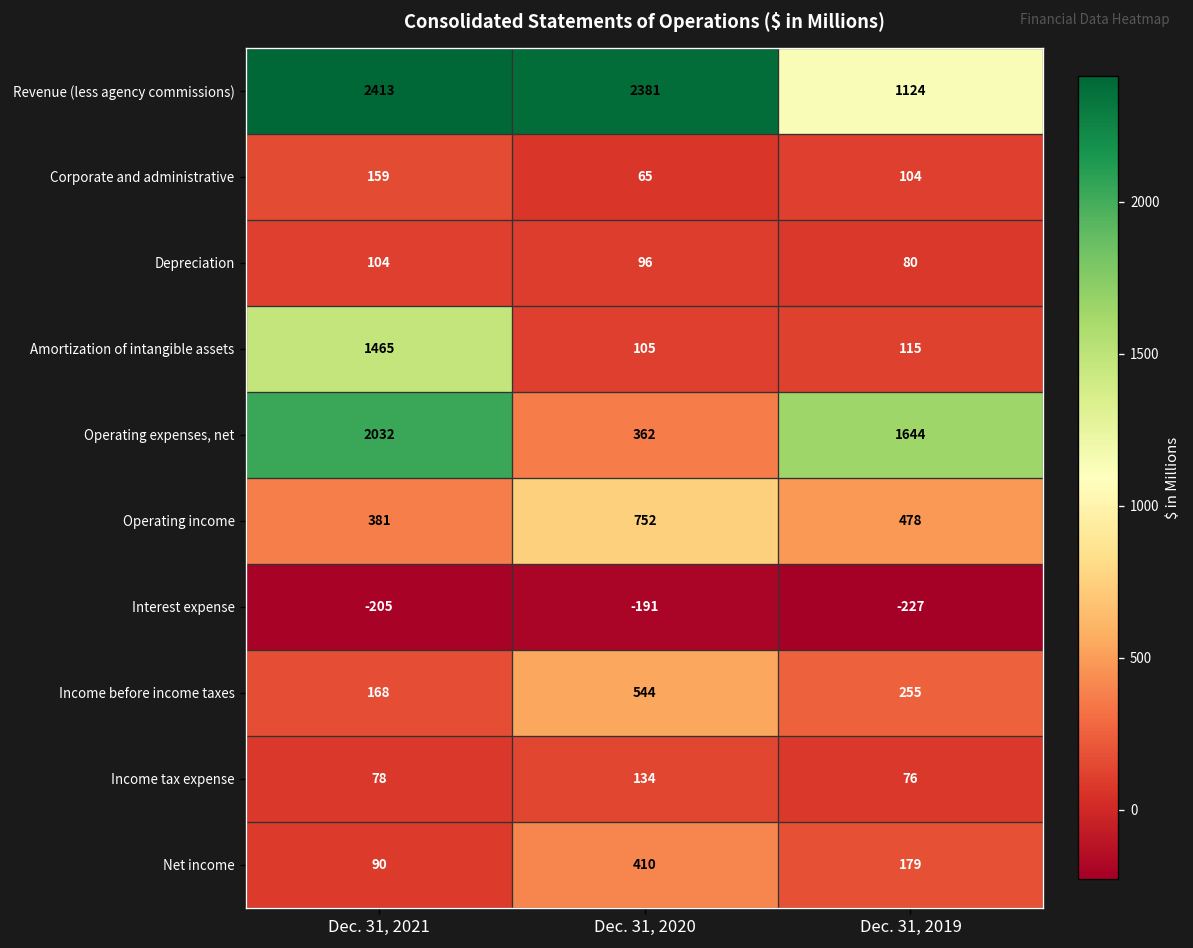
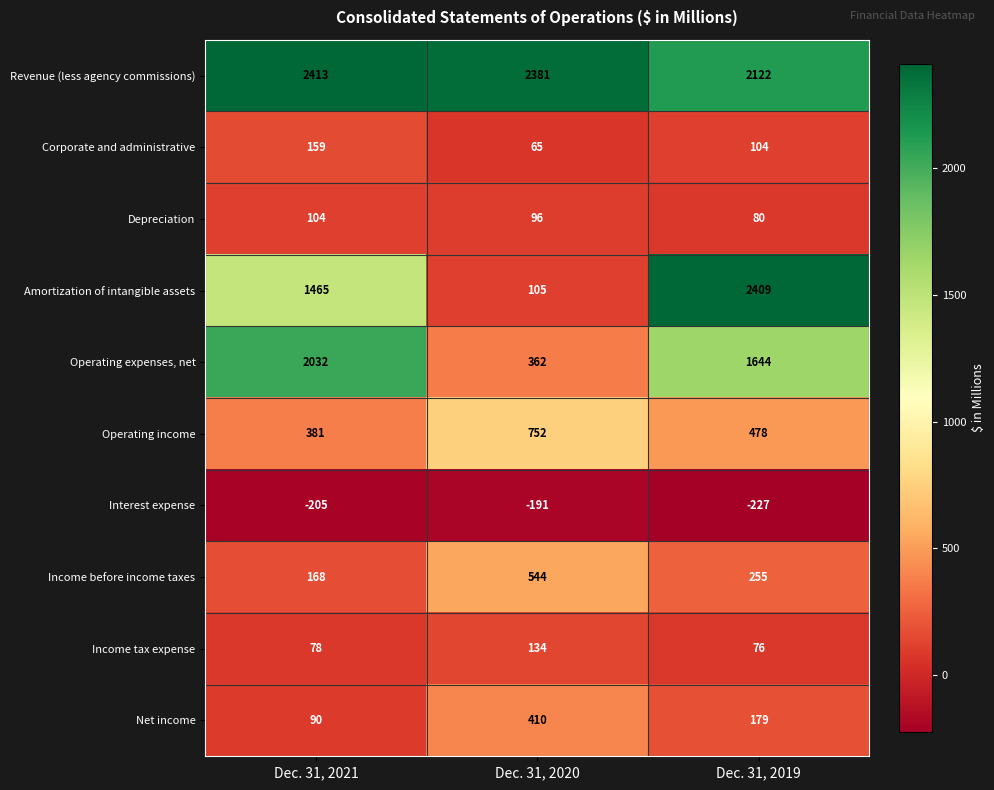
  {
    "Revenue (less agency commissions)": {
      "Dec. 31, 2021": 2413,
      "Dec. 31, 2020": 2381,
-     "Dec. 31, 2019": 1124
+     "Dec. 31, 2019": 2122
    },
    "Corporate and administrative": {
      "Dec. 31, 2021": 159,
      "Dec. 31, 2020": 65,
      "Dec. 31, 2019": 104
    },
    "Depreciation": {
      "Dec. 31, 2021": 104,
      "Dec. 31, 2020": 96,
      "Dec. 31, 2019": 80
    },
    "Amortization of intangible assets": {
      "Dec. 31, 2021": 1465,
      "Dec. 31, 2020": 105,
-     "Dec. 31, 2019": 115
+     "Dec. 31, 2019": 2409
    },
    "Operating expenses, net": {
      "Dec. 31, 2021": 2032,
      "Dec. 31, 2020": 362,
      "Dec. 31, 2019": 1644
    },
    "Operating income": {
      "Dec. 31, 2021": 381,
      "Dec. 31, 2020": 752,
      "Dec. 31, 2019": 478
    },
    "Interest expense": {
      "Dec. 31, 2021": -205,
      "Dec. 31, 2020": -191,
      "Dec. 31, 2019": -227
    },
    "Income before income taxes": {
      "Dec. 31, 2021": 168,
      "Dec. 31, 2020": 544,
      "Dec. 31, 2019": 255
    },
    "Income tax expense": {
      "Dec. 31, 2021": 78,
      "Dec. 31, 2020": 134,
      "Dec. 31, 2019": 76
    },
    "Net income": {
      "Dec. 31, 2021": 90,
      "Dec. 31, 2020": 410,
      "Dec. 31, 2019": 179
    }
  }
